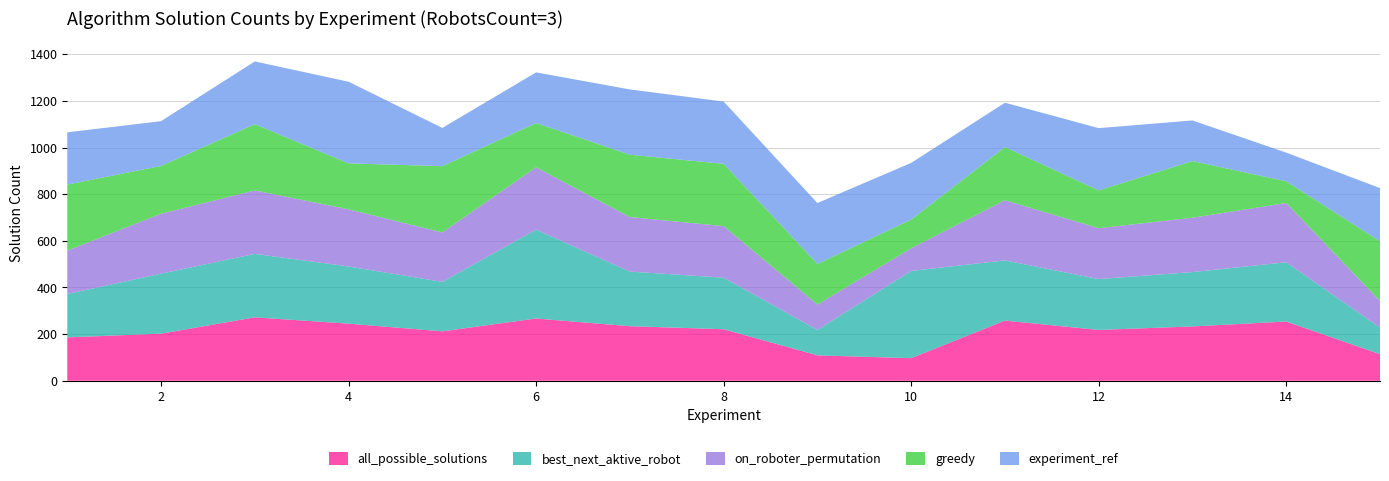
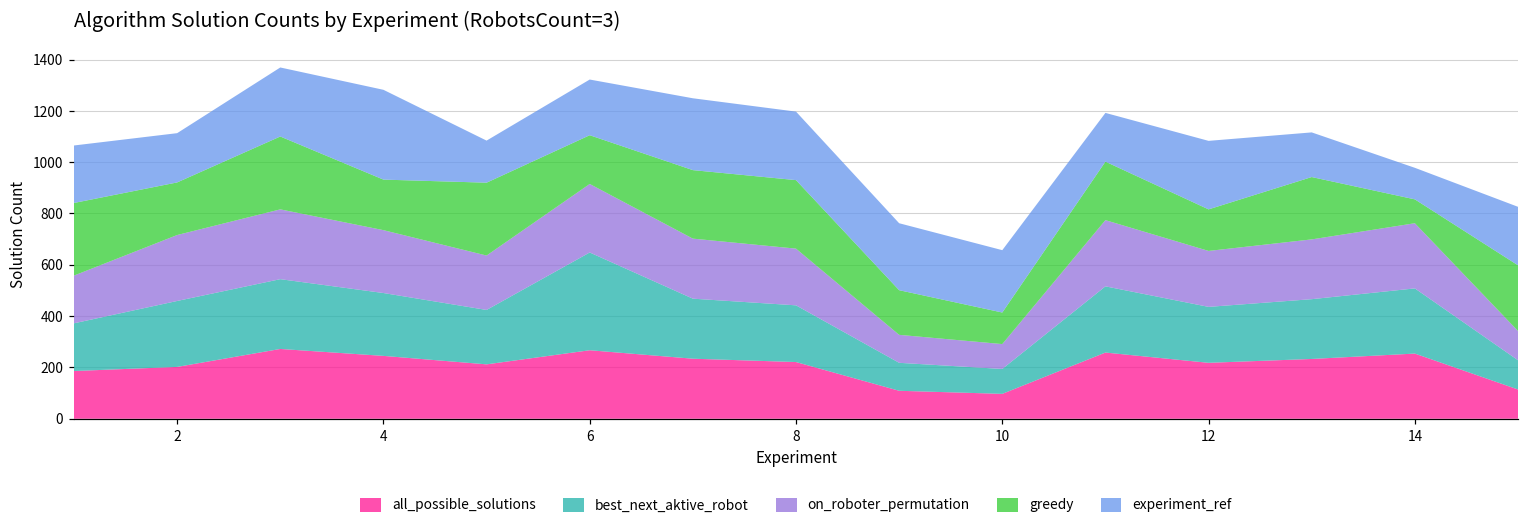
  {
    "all_possible_solutions": {
      "2": 200,
      "4": 250,
      "6": 270,
      "8": 220,
      "10": 100,
      "12": 220,
      "14": 250
    },
    "best_next_aktive_robot": {
      "2": 260,
      "4": 250,
      "6": 380,
      "8": 220,
-     "10": 370,
+     "10": 100,
      "12": 220,
      "14": 250
    },
    "on_roboter_permutation": {
      "2": 260,
      "4": 250,
      "6": 270,
      "8": 220,
      "10": 100,
      "12": 220,
      "14": 250
    },
    "greedy": {
      "2": 210,
      "4": 200,
      "6": 190,
      "8": 270,
      "10": 120,
      "12": 160,
      "14": 90
    },
    "experiment_ref": {
      "2": 190,
      "4": 350,
      "6": 220,
      "8": 270,
      "10": 240,
      "12": 270,
      "14": 120
    }
  }
